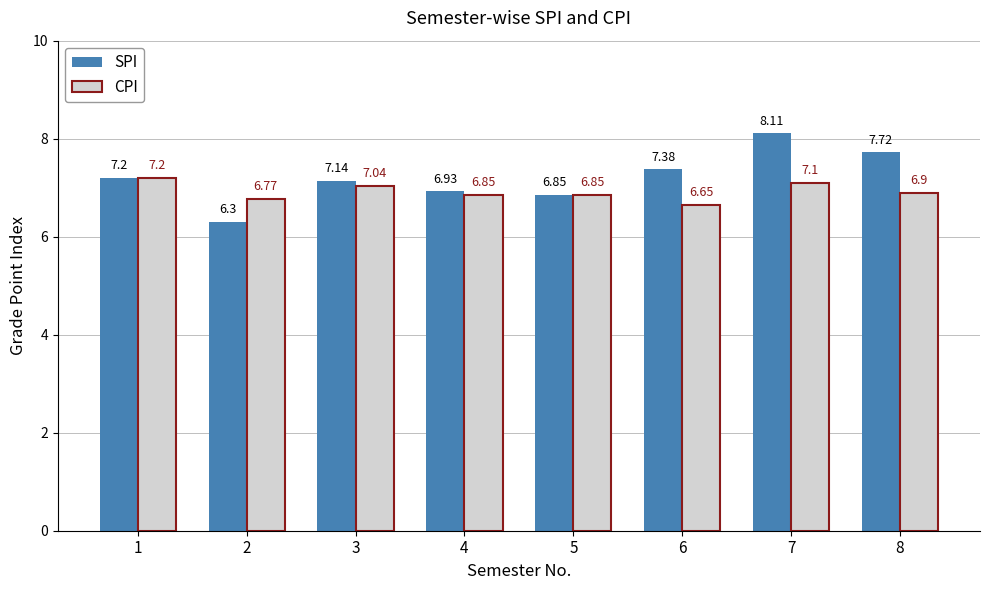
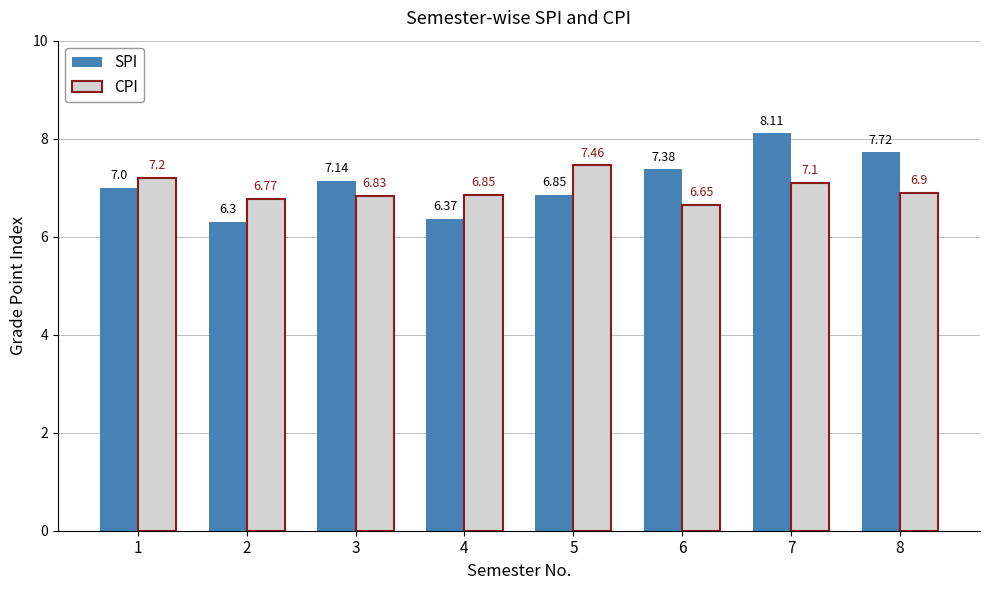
  {
    "SPI": {
-     "1": 7.2,
+     "1": 7.0,
      "2": 6.3,
      "3": 7.14,
-     "4": 6.93,
+     "4": 6.37,
      "5": 6.85,
      "6": 7.38,
      "7": 8.11,
      "8": 7.72
    },
    "CPI": {
      "1": 7.2,
      "2": 6.77,
-     "3": 7.04,
+     "3": 6.83,
      "4": 6.85,
-     "5": 6.85,
+     "5": 7.46,
      "6": 6.65,
      "7": 7.1,
      "8": 6.9
    }
  }
